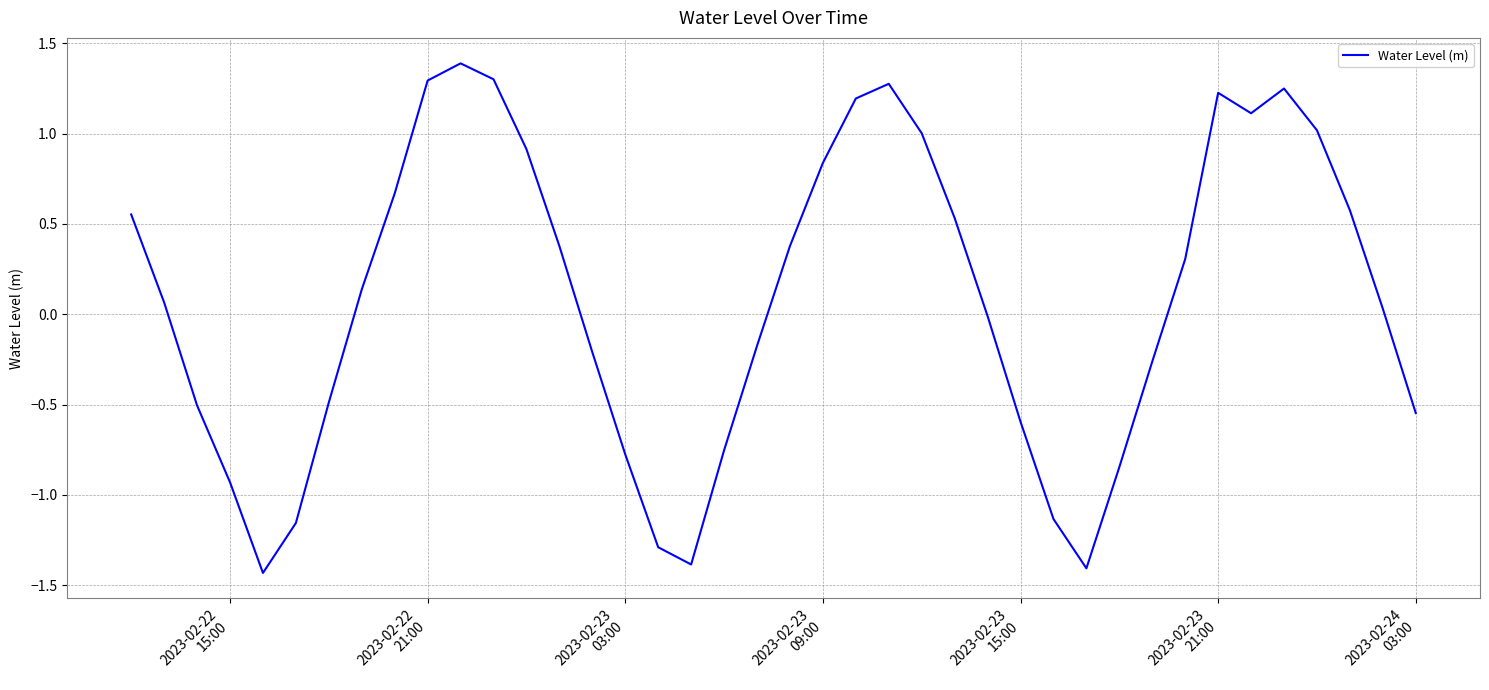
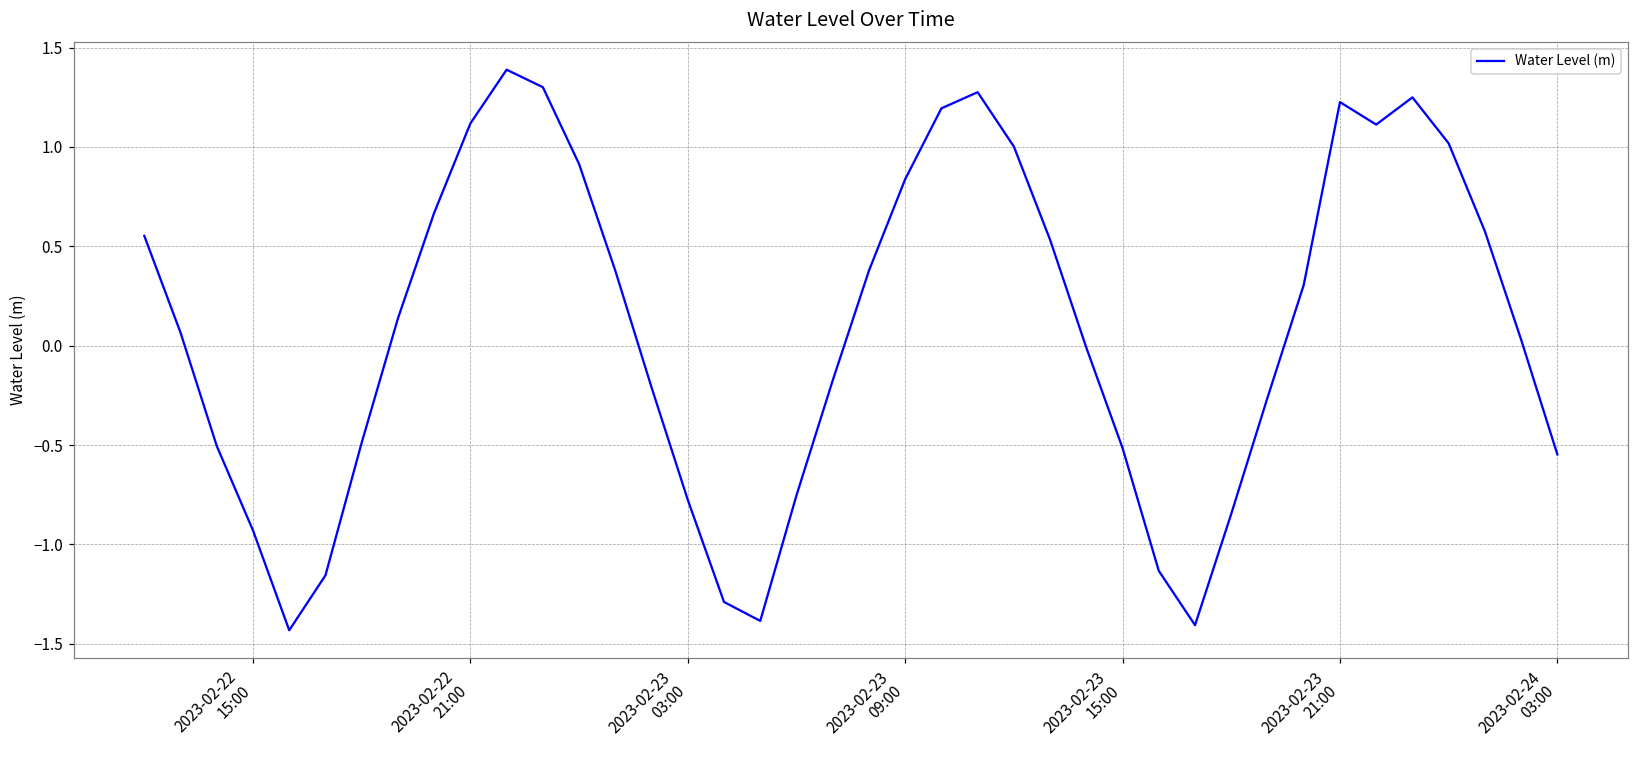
  {
    "2023-02-22 15:00": -0.93,
-   "2023-02-22 21:00": 1.29,
+   "2023-02-22 21:00": 1.12,
    "2023-02-23 03:00": -0.78,
    "2023-02-23 09:00": 0.84,
-   "2023-02-23 15:00": -0.60,
+   "2023-02-23 15:00": -0.52,
    "2023-02-23 21:00": 1.23,
    "2023-02-24 03:00": -0.55
  }
